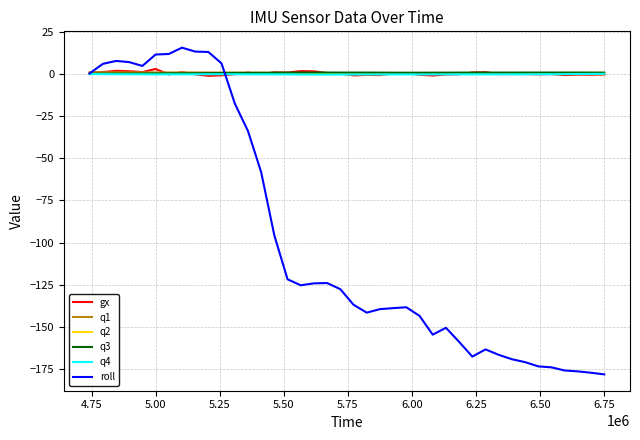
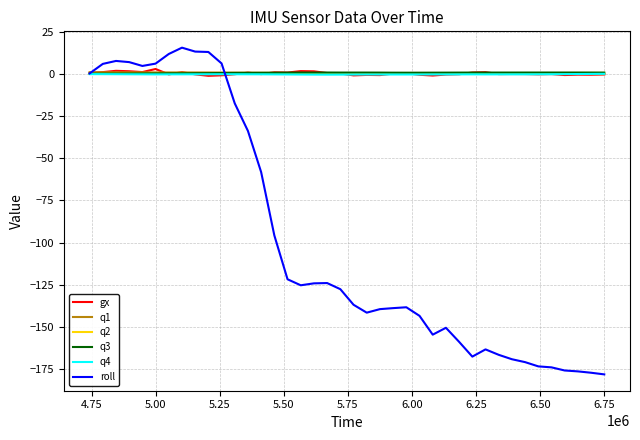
  {
    "gx": {
      "5.00": 3
    },
    "roll": {
-     "5.00": 12
+     "5.00": 6
    }
  }
